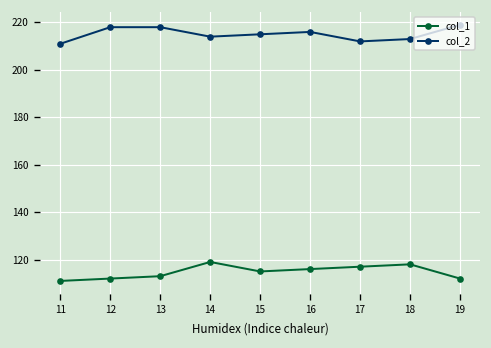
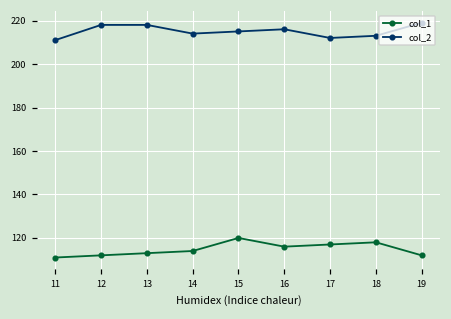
  {
    "col_1": {
      "11": 111,
      "12": 112,
      "13": 113,
-     "14": 119,
-     "15": 115,
+     "14": 114,
+     "15": 120,
      "16": 116,
      "17": 117,
      "18": 118,
      "19": 112
    },
    "col_2": {
      "11": 211,
      "12": 218,
      "13": 218,
      "14": 214,
      "15": 215,
      "16": 216,
      "17": 212,
      "18": 213
    }
  }
